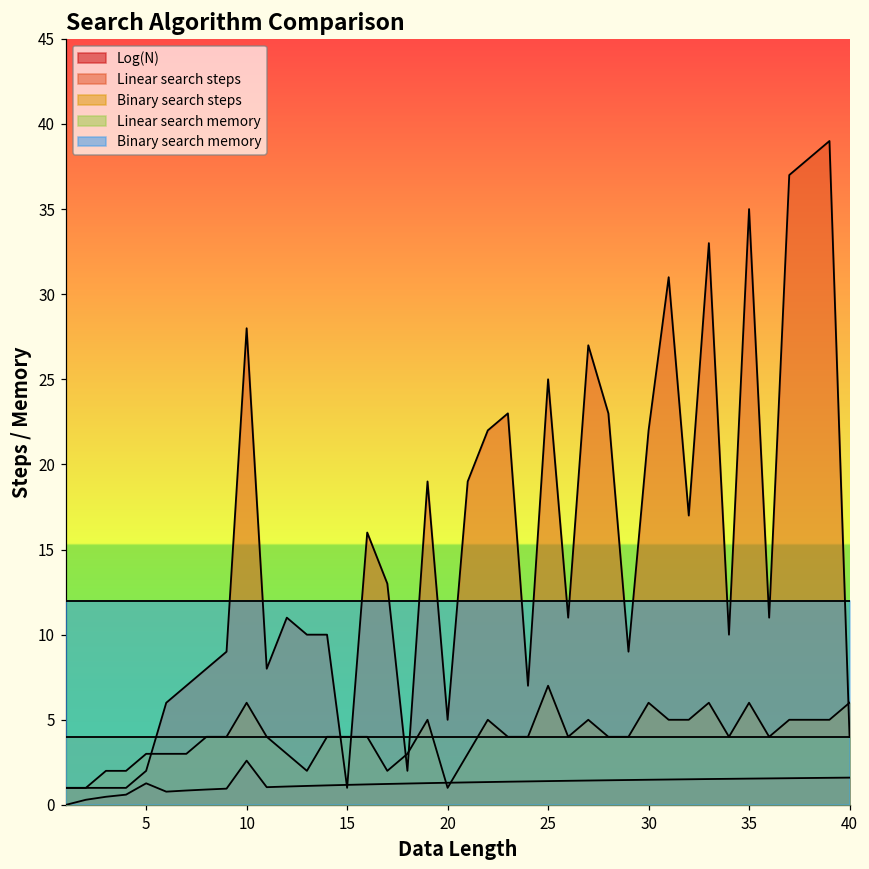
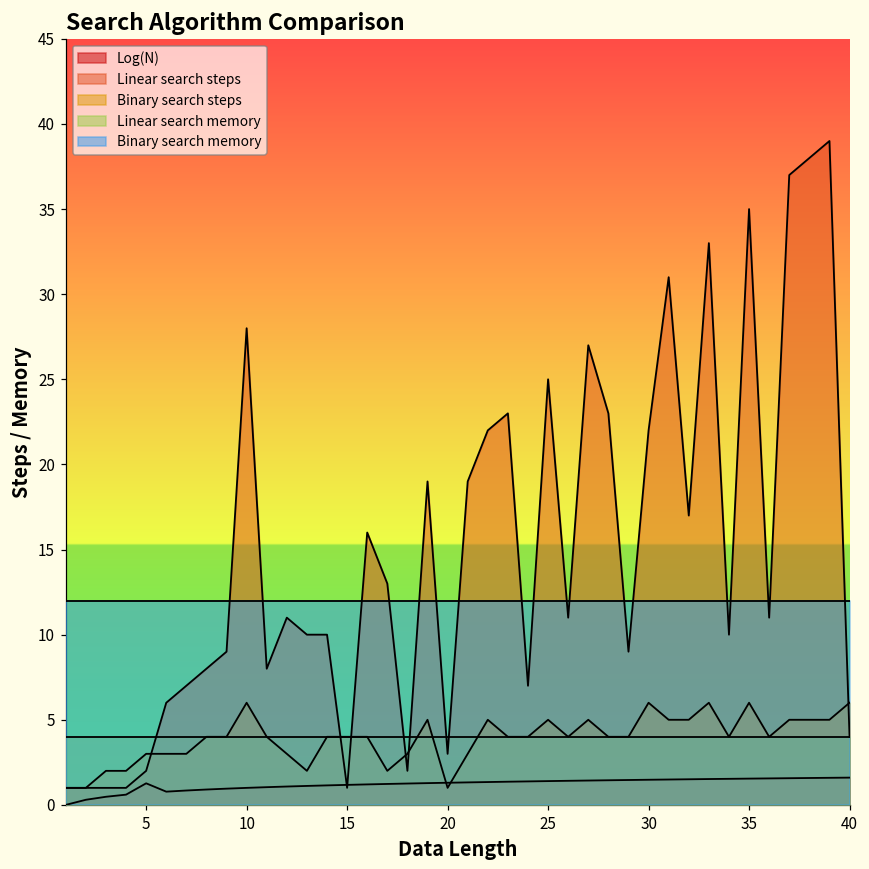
  {
    "Log(N)": {
      "5": 1.3,
-     "10": 2.6,
+     "10": 1.0,
      "15": 1.2,
      "20": 1.3,
      "25": 1.4,
      "30": 1.5,
      "35": 1.5,
      "40": 1.6
    },
    "Linear search steps": {
      "5": 2,
      "10": 28,
      "15": 1,
-     "20": 5,
+     "20": 3,
      "25": 25,
      "30": 22,
      "35": 35
    },
    "Binary search steps": {
      "5": 3,
      "10": 6,
      "20": 1,
-     "25": 7,
+     "25": 5,
      "30": 6,
      "35": 6,
      "40": 6
    },
    "Linear search memory": {
      "5": 4.0,
      "10": 4.0,
      "20": 4.0,
      "25": 4.0,
      "30": 4.0,
      "35": 4.0
    },
    "Binary search memory": {
      "5": 12.0,
      "10": 12.0,
      "15": 12.0,
      "20": 12.0,
      "25": 12.0,
      "30": 12.0,
      "35": 12.0,
      "40": 12.0
    }
  }
